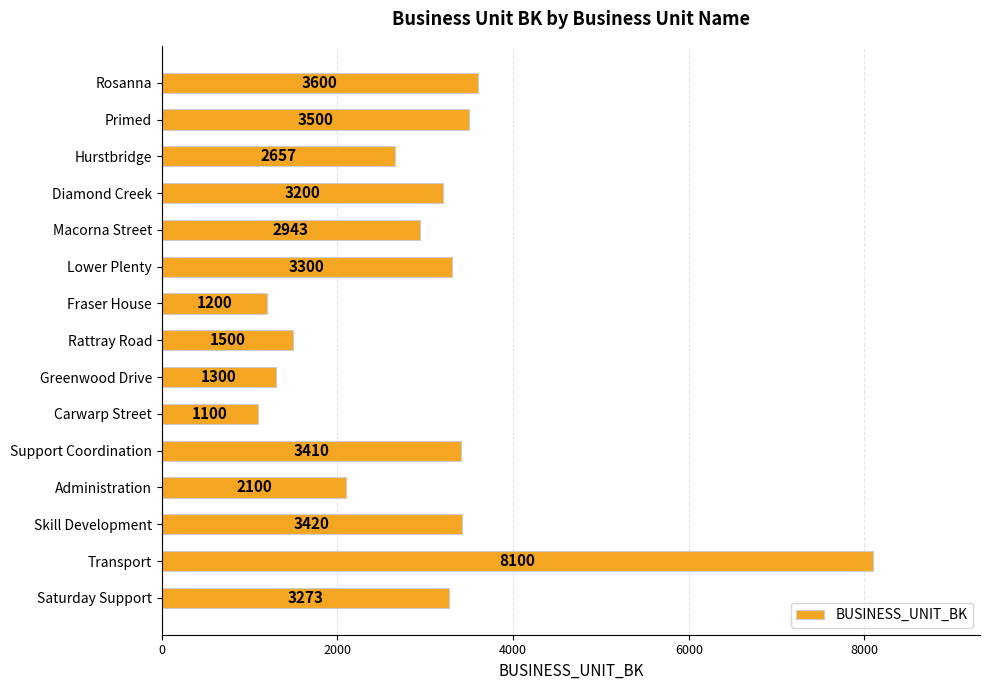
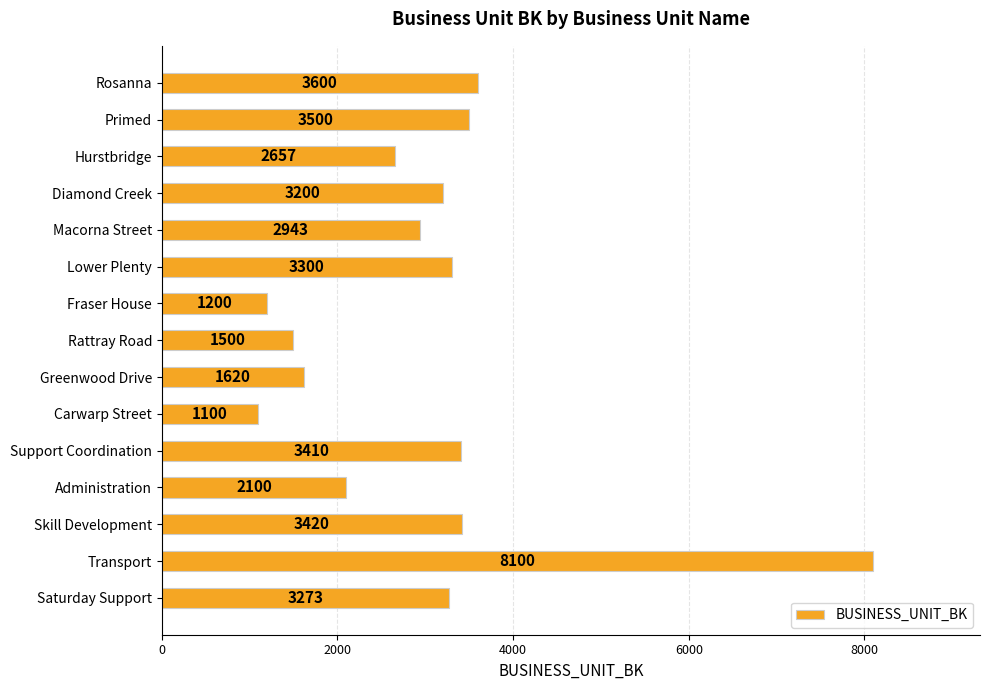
  {
    "Rosanna": 3600,
    "Primed": 3500,
    "Hurstbridge": 2657,
    "Diamond Creek": 3200,
    "Macorna Street": 2943,
    "Lower Plenty": 3300,
    "Fraser House": 1200,
    "Rattray Road": 1500,
-   "Greenwood Drive": 1300,
+   "Greenwood Drive": 1620,
    "Carwarp Street": 1100,
    "Support Coordination": 3410,
    "Administration": 2100,
    "Skill Development": 3420,
    "Transport": 8100,
    "Saturday Support": 3273
  }
